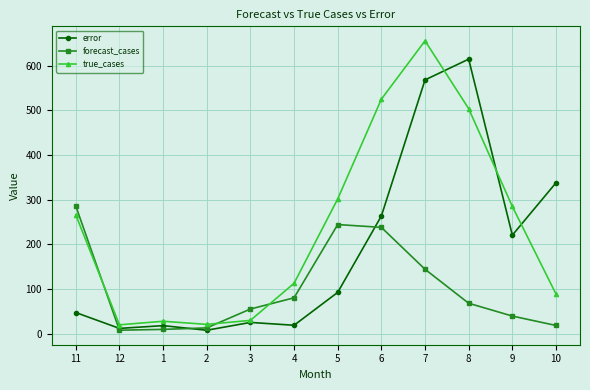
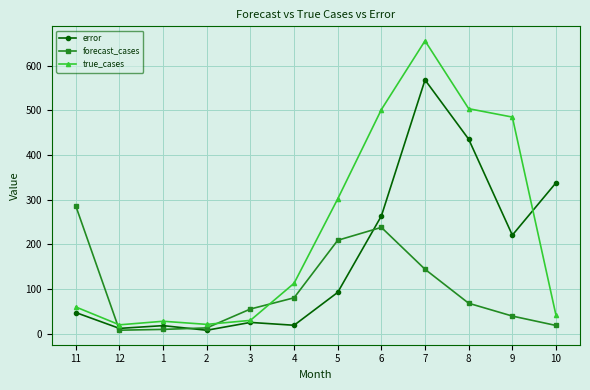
  {
    "error": {
      "11": 50,
      "1": 20,
      "4": 20,
      "5": 90,
      "6": 260,
      "7": 570,
-     "8": 610,
+     "8": 440,
      "9": 220,
      "10": 340
    },
    "forecast_cases": {
      "11": 290,
      "1": 10,
      "3": 60,
      "4": 80,
-     "5": 240,
+     "5": 210,
      "6": 240,
      "7": 140,
      "8": 70,
      "9": 40,
      "10": 20
    },
    "true_cases": {
-     "11": 270,
+     "11": 60,
      "12": 20,
      "1": 30,
      "2": 20,
      "4": 110,
      "5": 300,
-     "6": 530,
+     "6": 500,
      "7": 660,
      "8": 500,
-     "9": 290,
-     "10": 90
+     "9": 490,
+     "10": 40
    }
  }
